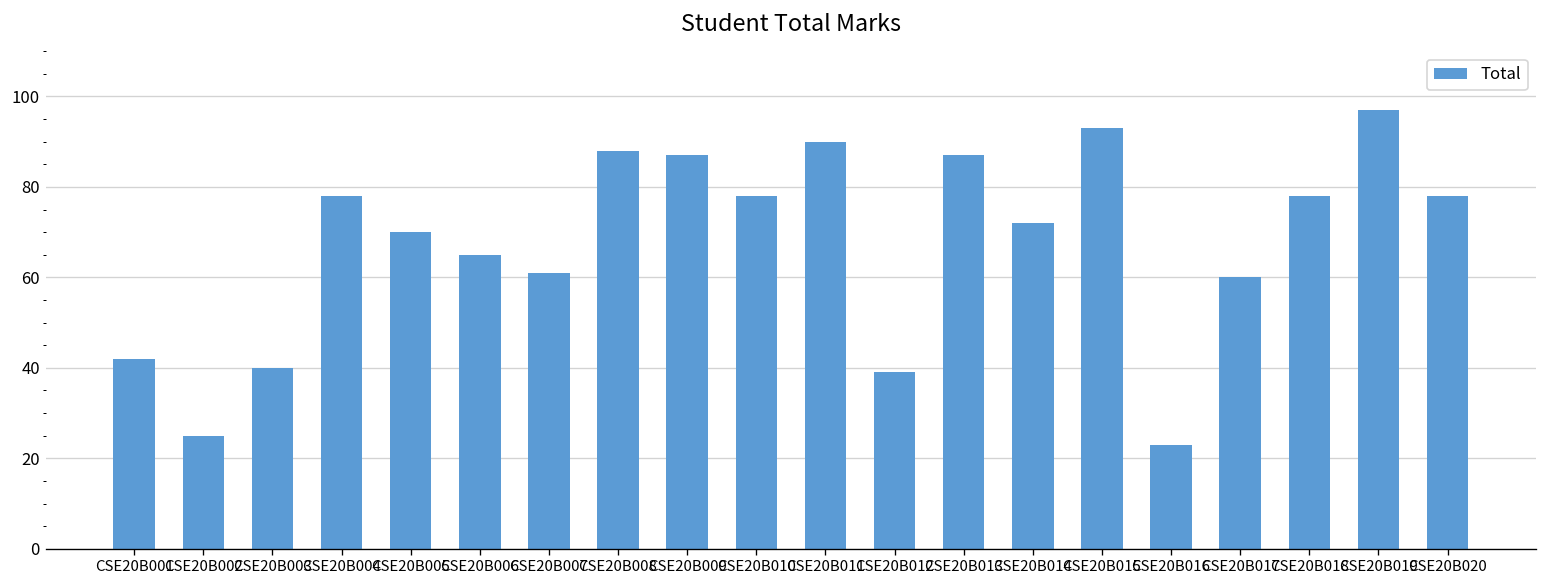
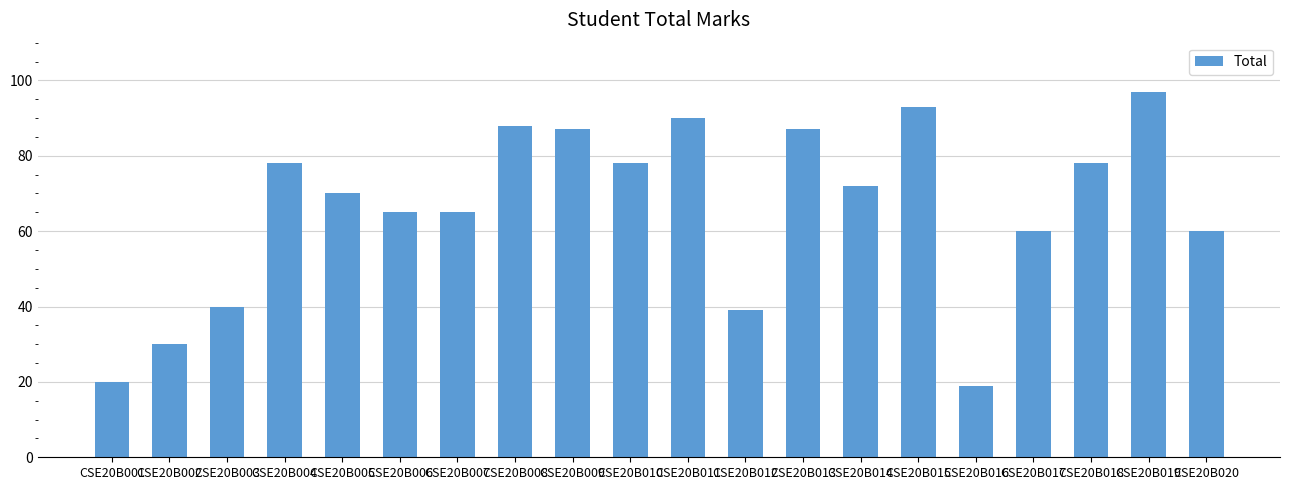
  {
-   "CSE20B001": 42,
-   "CSE20B002": 25,
+   "CSE20B001": 20,
+   "CSE20B002": 30,
    "CSE20B003": 40,
    "CSE20B004": 78,
    "CSE20B005": 70,
    "CSE20B006": 65,
-   "CSE20B007": 61,
+   "CSE20B007": 65,
    "CSE20B008": 88,
    "CSE20B009": 87,
    "CSE20B010": 78,
    "CSE20B011": 90,
    "CSE20B012": 39,
    "CSE20B013": 87,
    "CSE20B014": 72,
    "CSE20B015": 93,
-   "CSE20B016": 23,
+   "CSE20B016": 19,
    "CSE20B017": 60,
    "CSE20B018": 78,
    "CSE20B019": 97,
-   "CSE20B020": 78
+   "CSE20B020": 60
  }
